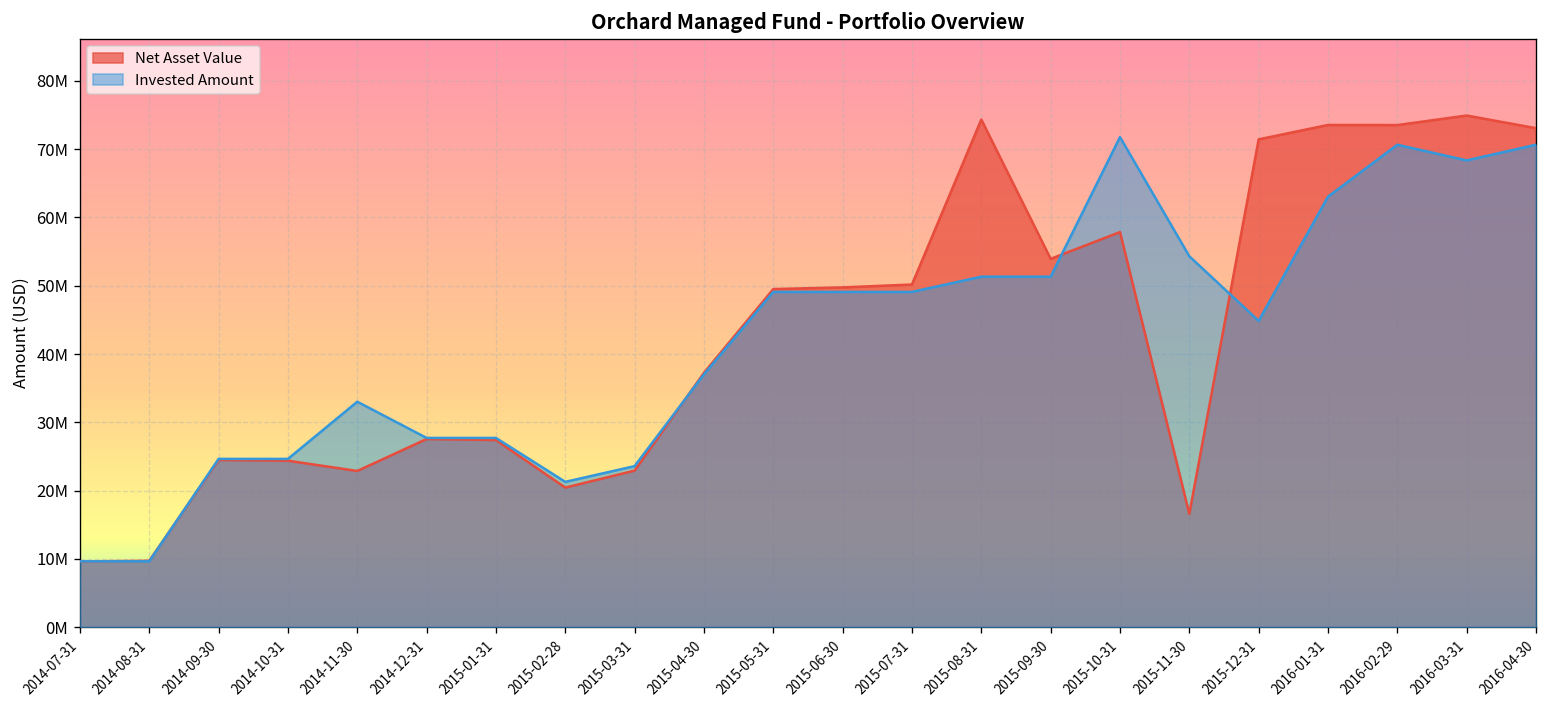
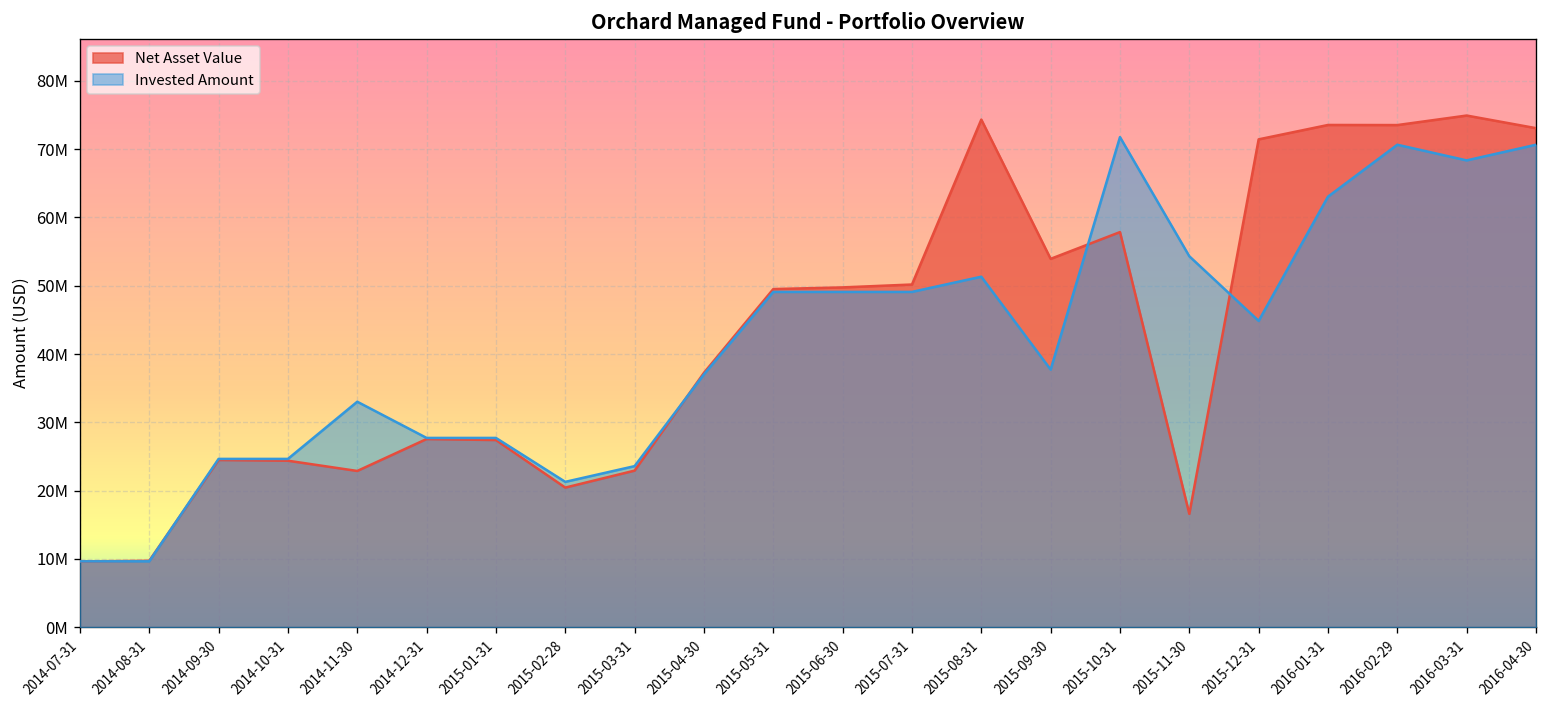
  {
    "Net Asset Value": {
      "2014-11-30": 23000000,
      "2015-02-28": 20000000,
      "2015-03-31": 23000000,
      "2015-06-30": 50000000,
      "2015-07-31": 50000000,
      "2015-08-31": 74000000,
      "2015-09-30": 54000000,
      "2015-10-31": 58000000,
      "2015-11-30": 17000000,
      "2015-12-31": 71000000,
      "2016-01-31": 74000000,
      "2016-02-29": 74000000,
      "2016-03-31": 75000000,
      "2016-04-30": 73000000
    },
    "Invested Amount": {
      "2014-11-30": 33000000,
      "2015-02-28": 21000000,
      "2015-03-31": 24000000,
      "2015-06-30": 49000000,
      "2015-07-31": 49000000,
      "2015-08-31": 51000000,
-     "2015-09-30": 51000000,
+     "2015-09-30": 38000000,
      "2015-10-31": 72000000,
      "2015-11-30": 54000000,
      "2015-12-31": 45000000,
      "2016-01-31": 63000000,
      "2016-02-29": 71000000,
      "2016-03-31": 68000000,
      "2016-04-30": 71000000
    }
  }
